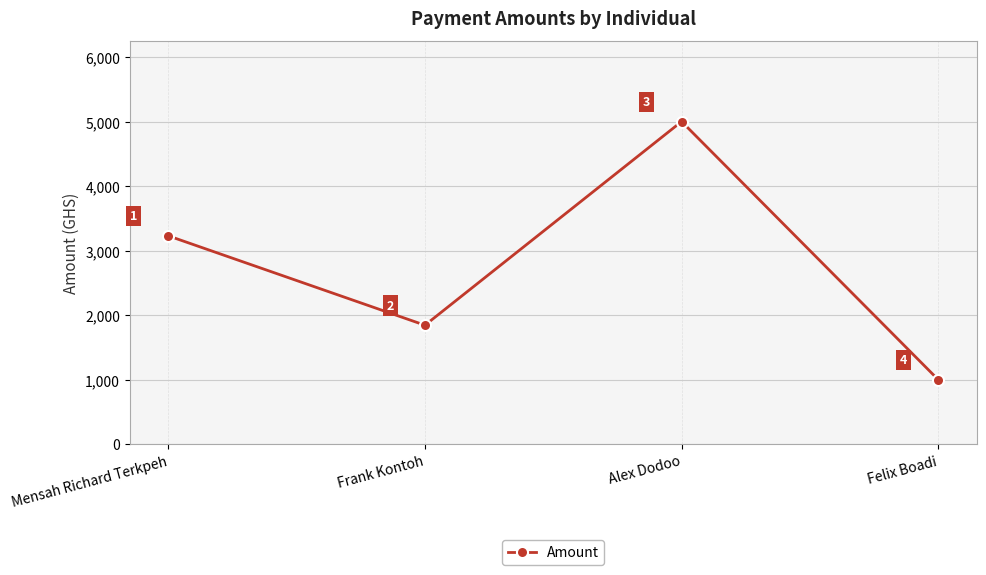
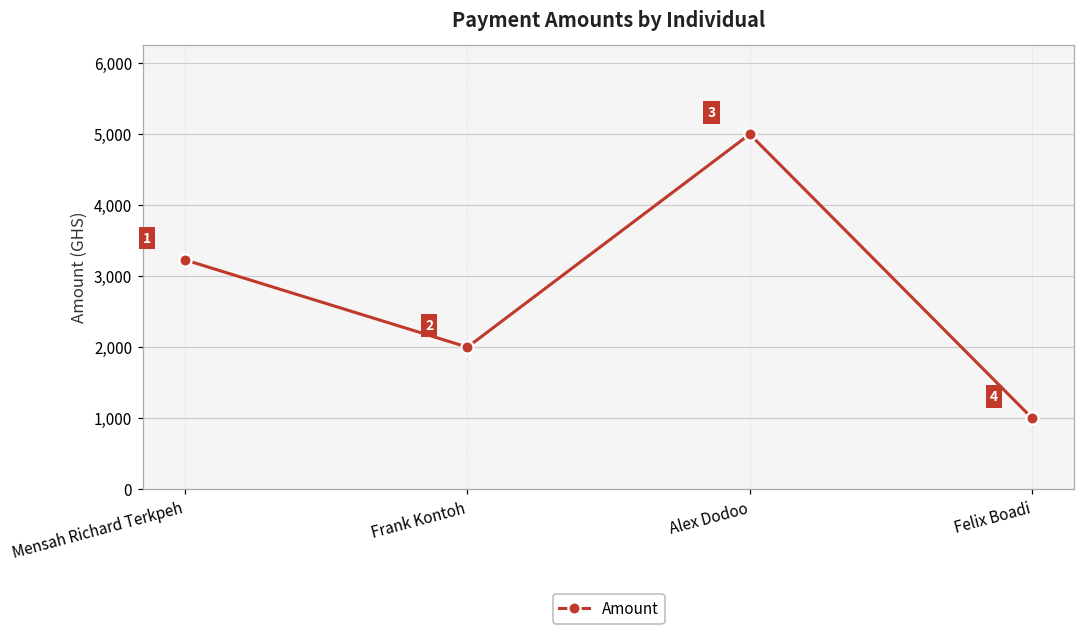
  {
    "Mensah Richard Terkpeh": "3,200",
-   "Frank Kontoh": "1,800",
+   "Frank Kontoh": "2,000",
    "Alex Dodoo": "5,000",
    "Felix Boadi": "1,000"
  }
